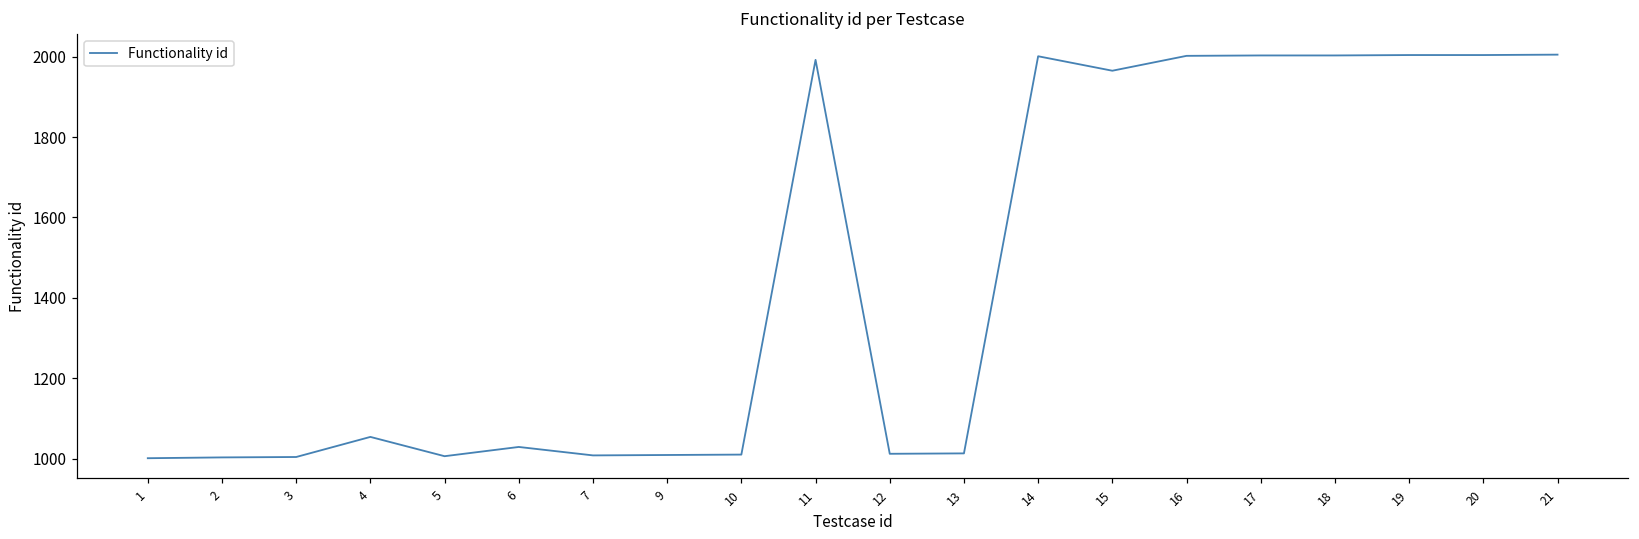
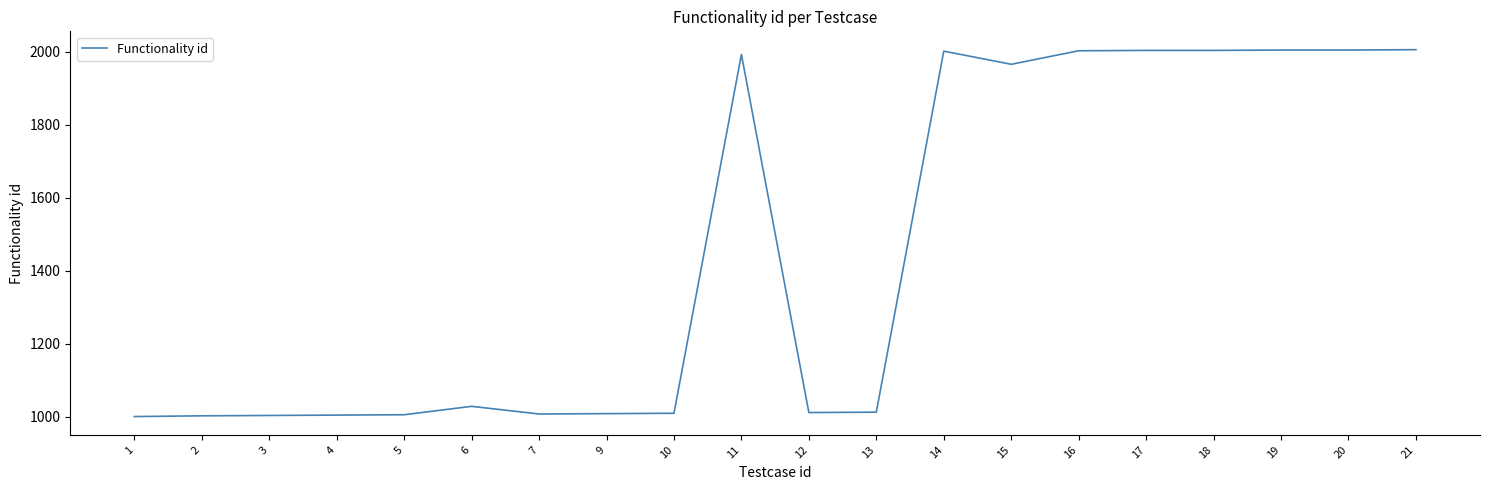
  {
    "1": 1000,
    "2": 1000,
    "3": 1000,
-   "4": 1050,
+   "4": 1010,
    "5": 1010,
    "6": 1030,
    "7": 1010,
    "9": 1010,
    "10": 1010,
    "11": 1990,
    "12": 1010,
    "13": 1010,
    "14": 2000,
    "15": 1970,
    "16": 2000,
    "17": 2000,
    "18": 2000,
    "19": 2000,
    "20": 2000,
    "21": 2010
  }
